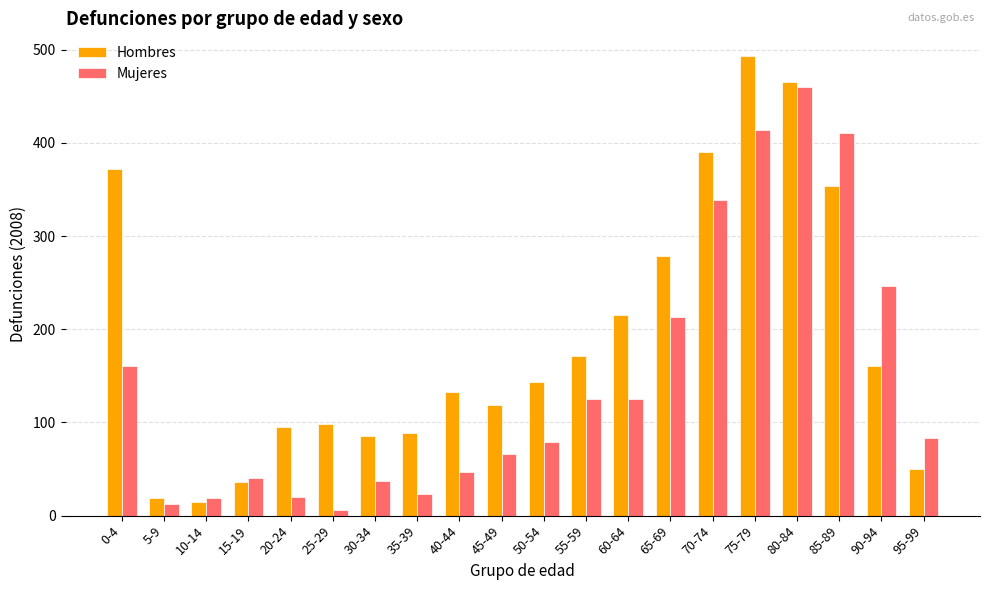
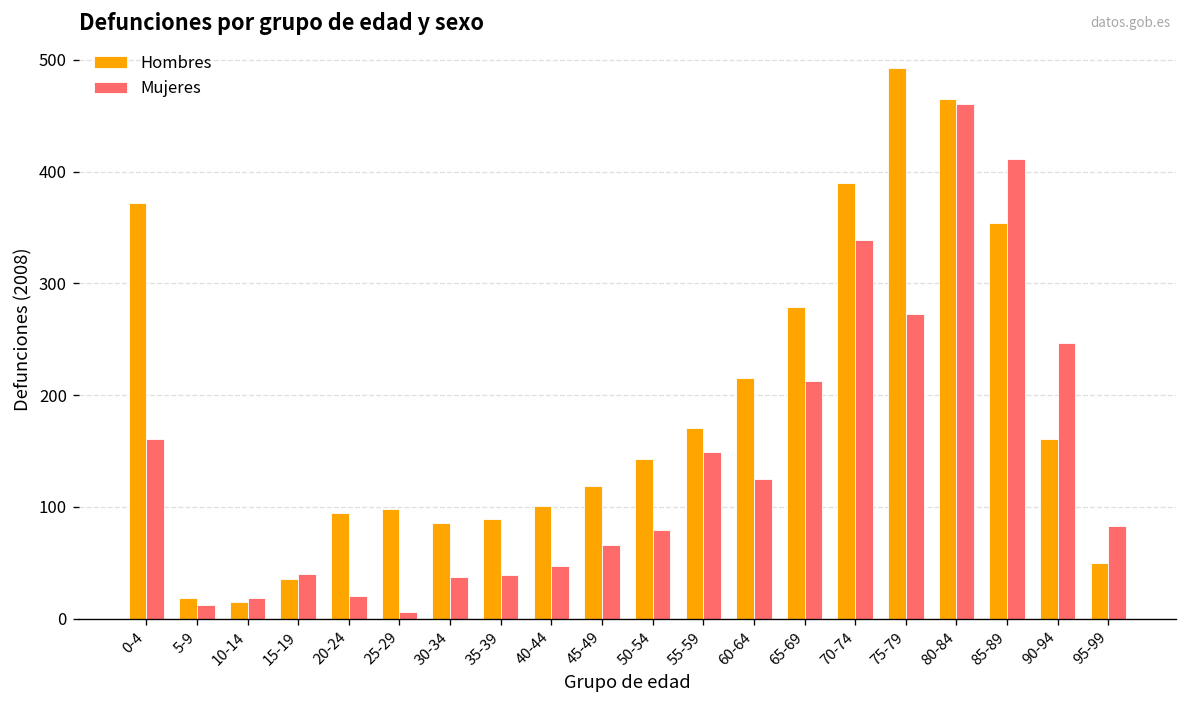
  {
    "Hombres": {
      "0-4": 370,
      "5-9": 20,
      "10-14": 20,
      "15-19": 40,
      "20-24": 100,
      "25-29": 100,
      "30-34": 90,
      "35-39": 90,
-     "40-44": 130,
+     "40-44": 100,
      "45-49": 120,
      "50-54": 140,
      "55-59": 170,
      "60-64": 220,
      "65-69": 280,
      "70-74": 390,
      "75-79": 490,
      "80-84": 470,
      "85-89": 350,
      "90-94": 160,
      "95-99": 50
    },
    "Mujeres": {
      "0-4": 160,
      "5-9": 10,
      "10-14": 20,
      "15-19": 40,
      "20-24": 20,
      "25-29": 10,
      "30-34": 40,
-     "35-39": 20,
+     "35-39": 40,
      "40-44": 50,
      "45-49": 70,
      "50-54": 80,
-     "55-59": 130,
+     "55-59": 150,
      "60-64": 130,
      "65-69": 210,
      "70-74": 340,
-     "75-79": 410,
+     "75-79": 270,
      "80-84": 460,
      "85-89": 410,
      "90-94": 250,
      "95-99": 80
    }
  }
